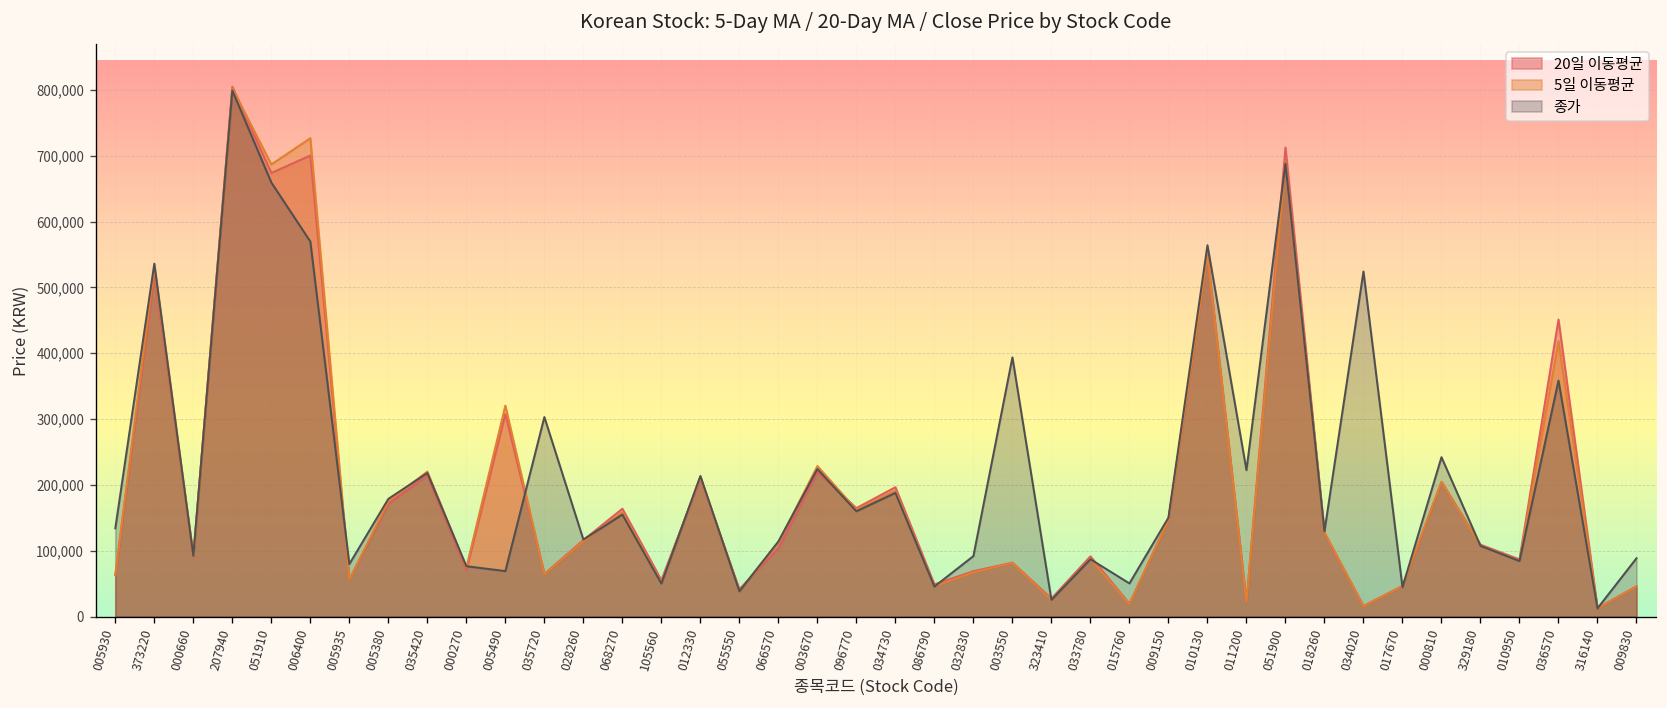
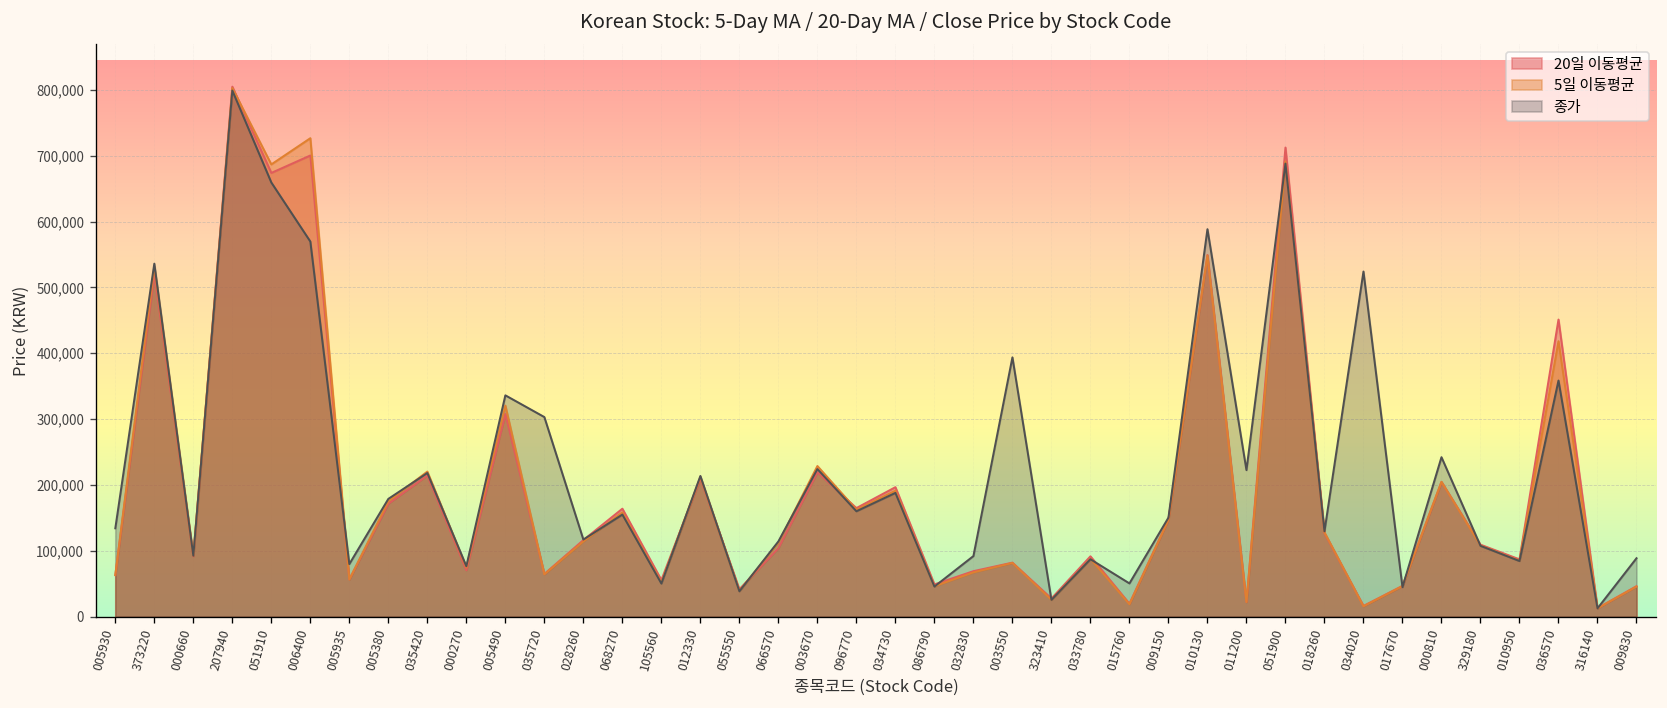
  {
    "종가": {
      "005930": "130,000",
      "051910": "660,000",
      "006400": "570,000",
      "005935": "80,000",
-     "005490": "70,000",
+     "005490": "340,000",
      "035720": "300,000",
      "032830": "90,000",
      "003550": "390,000",
      "015760": "50,000",
-     "010130": "560,000",
+     "010130": "590,000",
      "011200": "220,000",
      "034020": "520,000",
      "000810": "240,000",
      "036570": "360,000",
      "009830": "90,000"
    }
  }
